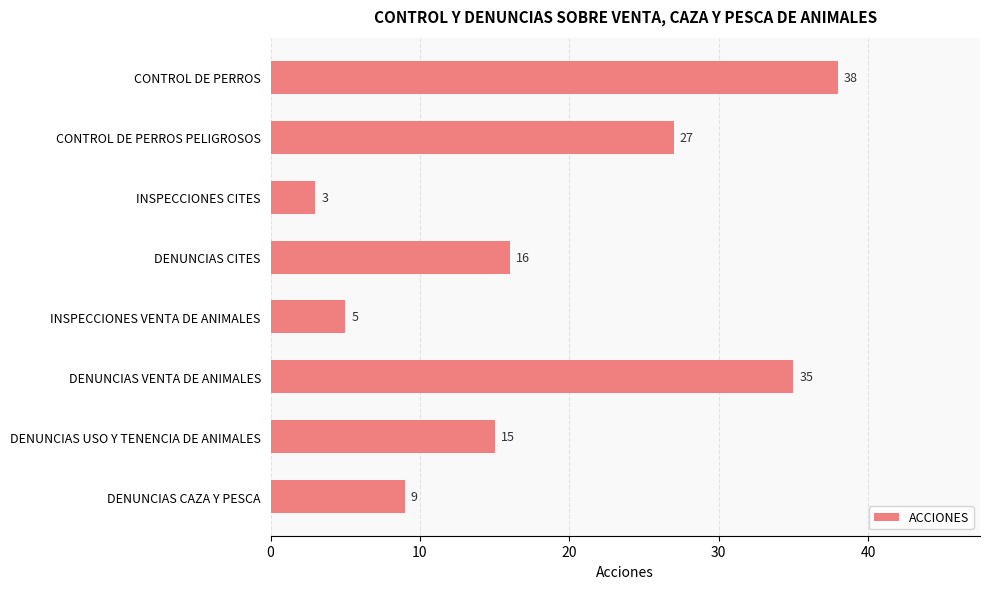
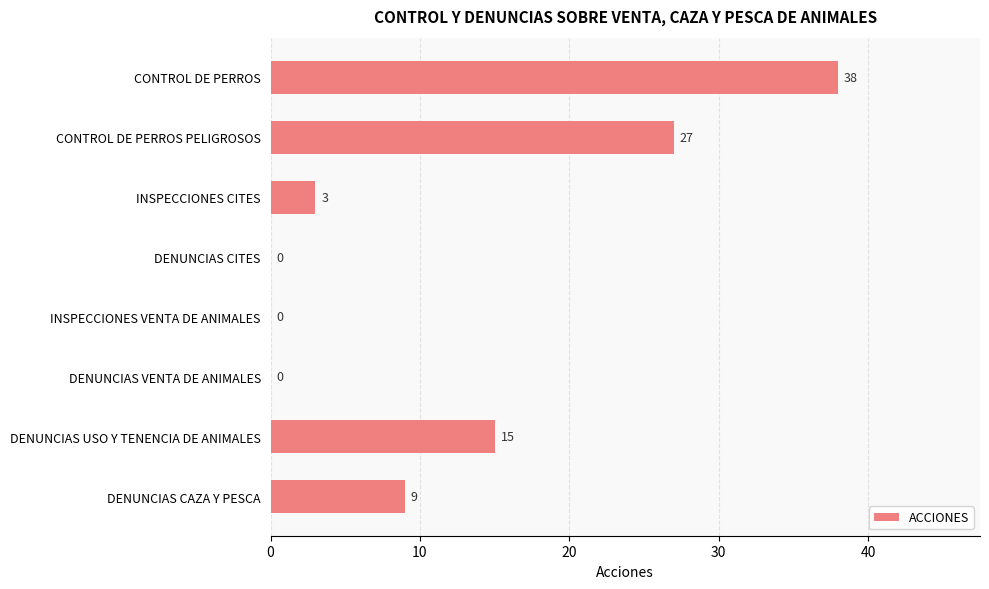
  {
    "CONTROL DE PERROS": 38,
    "CONTROL DE PERROS PELIGROSOS": 27,
    "INSPECCIONES CITES": 3,
-   "DENUNCIAS CITES": 16,
-   "INSPECCIONES VENTA DE ANIMALES": 5,
-   "DENUNCIAS VENTA DE ANIMALES": 35,
+   "DENUNCIAS CITES": 0,
+   "INSPECCIONES VENTA DE ANIMALES": 0,
+   "DENUNCIAS VENTA DE ANIMALES": 0,
    "DENUNCIAS USO Y TENENCIA DE ANIMALES": 15,
    "DENUNCIAS CAZA Y PESCA": 9
  }
